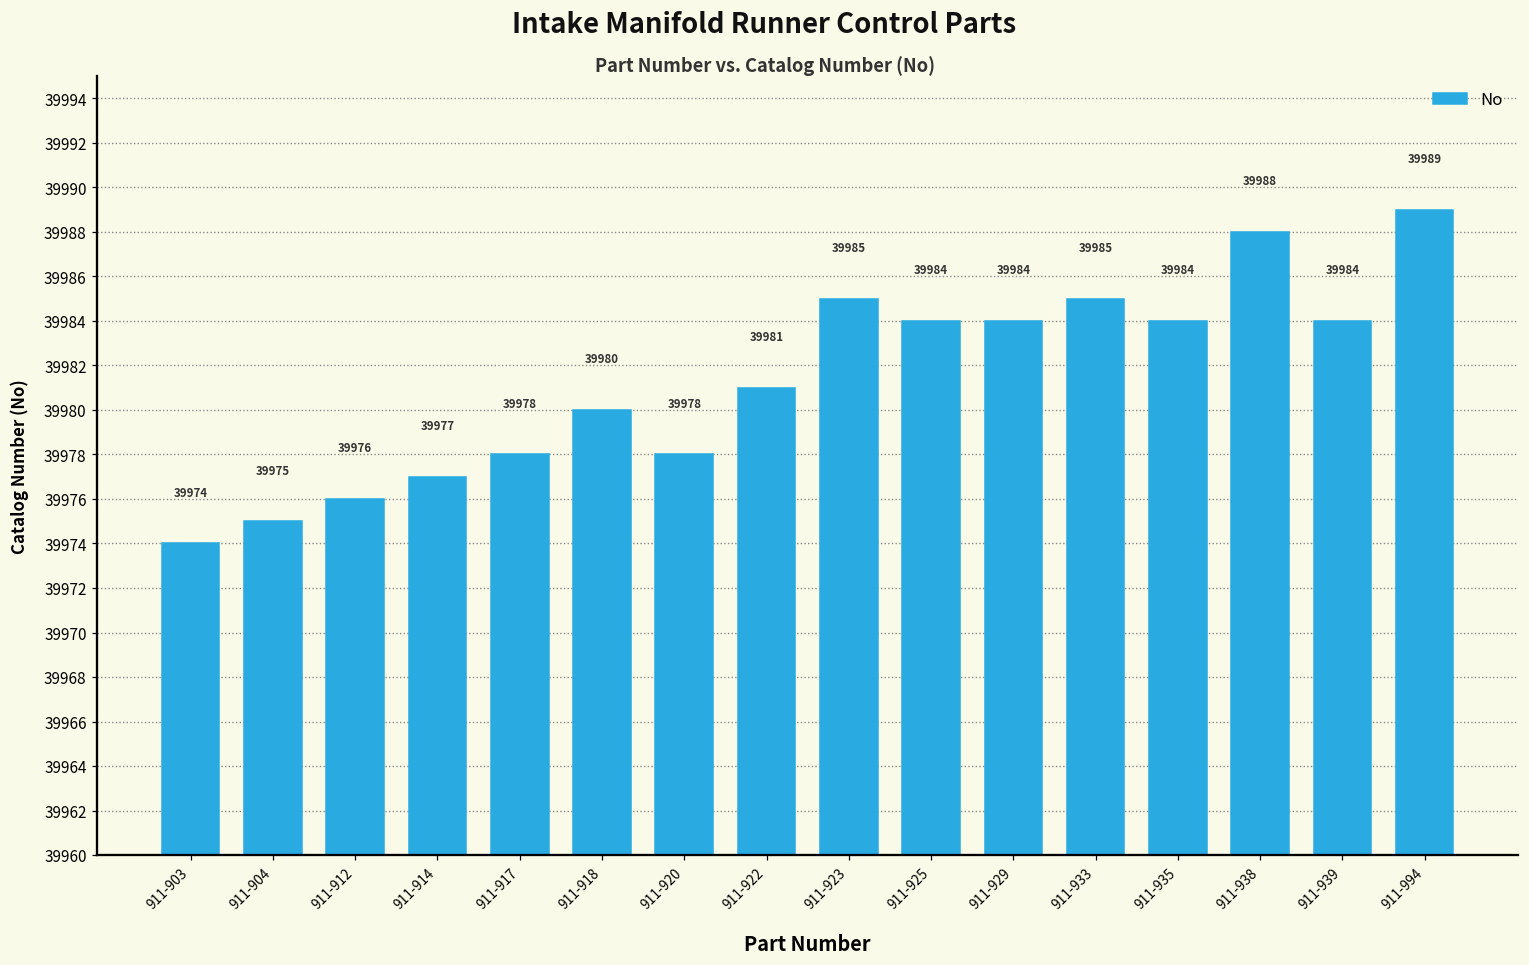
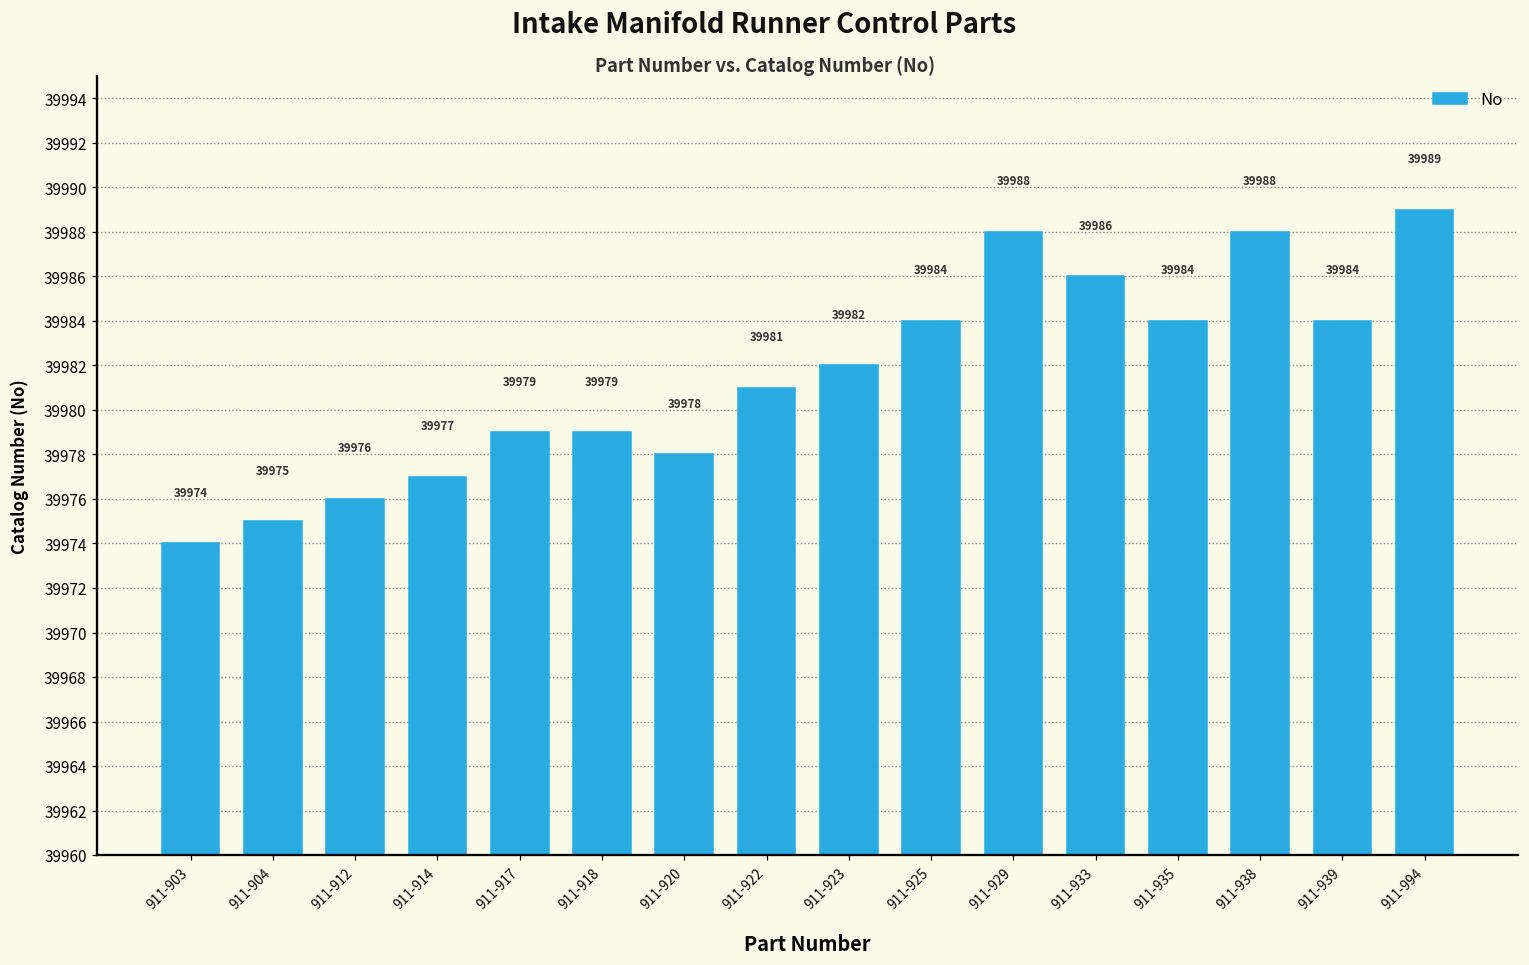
  {
-   "911-917": 39978,
-   "911-918": 39980,
-   "911-923": 39985,
-   "911-929": 39984,
-   "911-933": 39985
+   "911-917": 39979,
+   "911-918": 39979,
+   "911-923": 39982,
+   "911-929": 39988,
+   "911-933": 39986
  }
